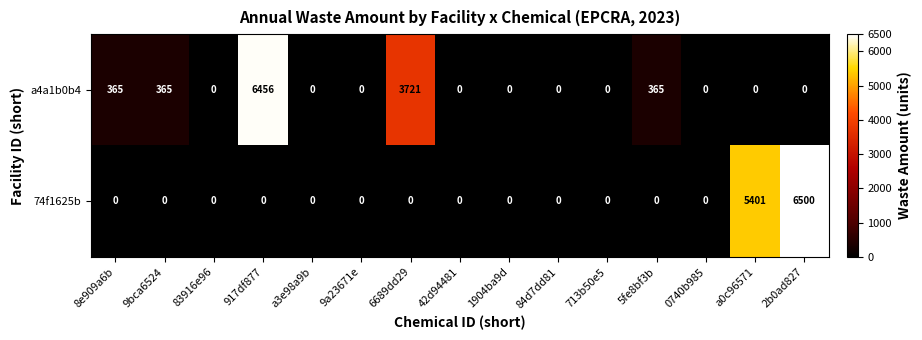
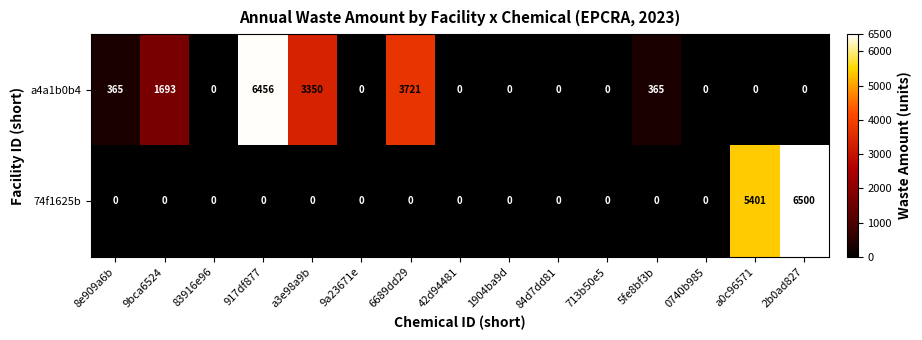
  {
    "a4a1b0b4": {
      "8e909a6b": 365,
-     "9bca6524": 365,
+     "9bca6524": 1693,
      "83916e96": 0,
      "917df877": 6456,
-     "a3e98a9b": 0,
+     "a3e98a9b": 3350,
      "9a23671e": 0,
      "6689dd29": 3721,
      "42d94481": 0,
      "1904ba9d": 0,
      "84d7dd81": 0,
      "713b50e5": 0,
      "5fe8bf3b": 365,
      "0740b985": 0,
      "a0c96571": 0,
      "2b0ad827": 0
    },
    "74f1625b": {
      "8e909a6b": 0,
      "9bca6524": 0,
      "83916e96": 0,
      "917df877": 0,
      "a3e98a9b": 0,
      "9a23671e": 0,
      "6689dd29": 0,
      "42d94481": 0,
      "1904ba9d": 0,
      "84d7dd81": 0,
      "713b50e5": 0,
      "5fe8bf3b": 0,
      "0740b985": 0,
      "a0c96571": 5401,
      "2b0ad827": 6500
    }
  }
